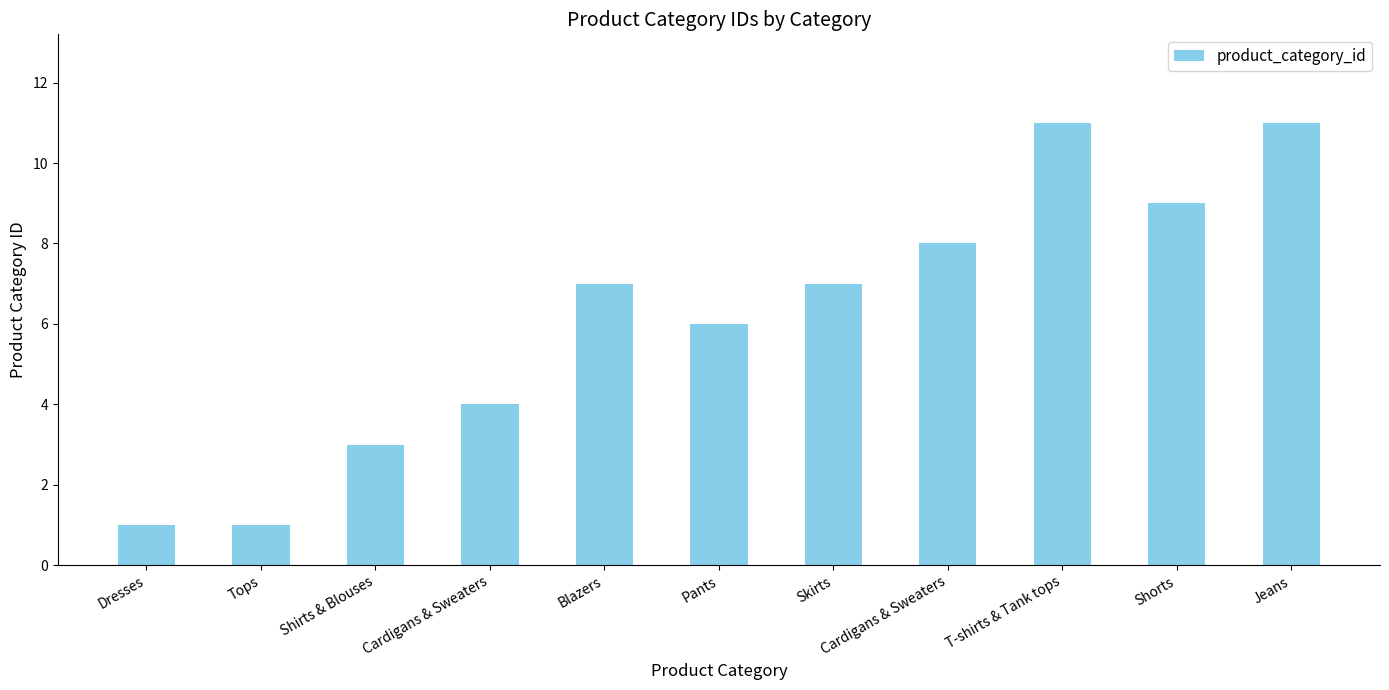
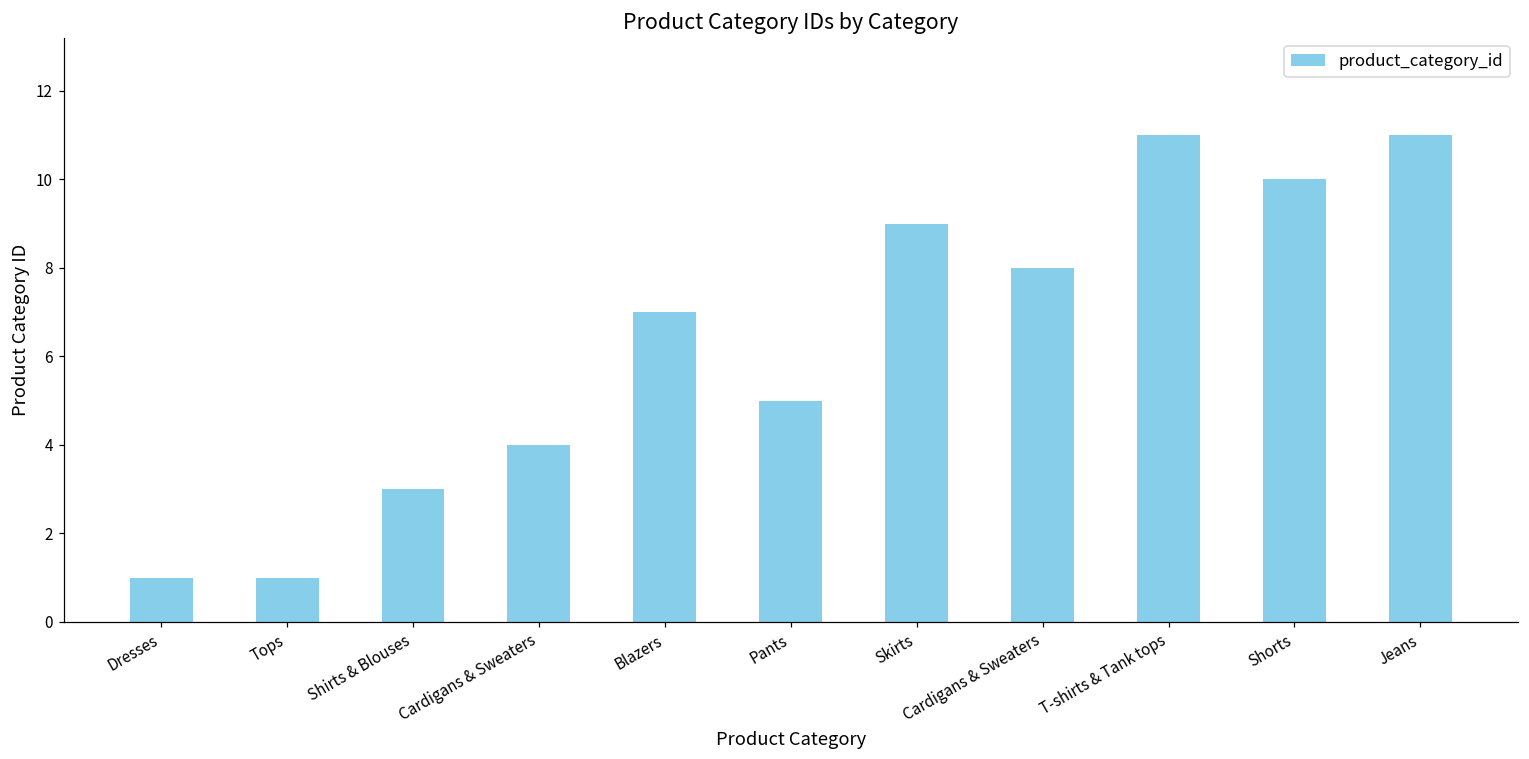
  {
    "Dresses": 1,
    "Tops": 1,
    "Shirts & Blouses": 3,
    "Blazers": 7,
-   "Pants": 6,
-   "Skirts": 7,
+   "Pants": 5,
+   "Skirts": 9,
    "T-shirts & Tank tops": 11,
-   "Shorts": 9,
+   "Shorts": 10,
    "Jeans": 11
  }
